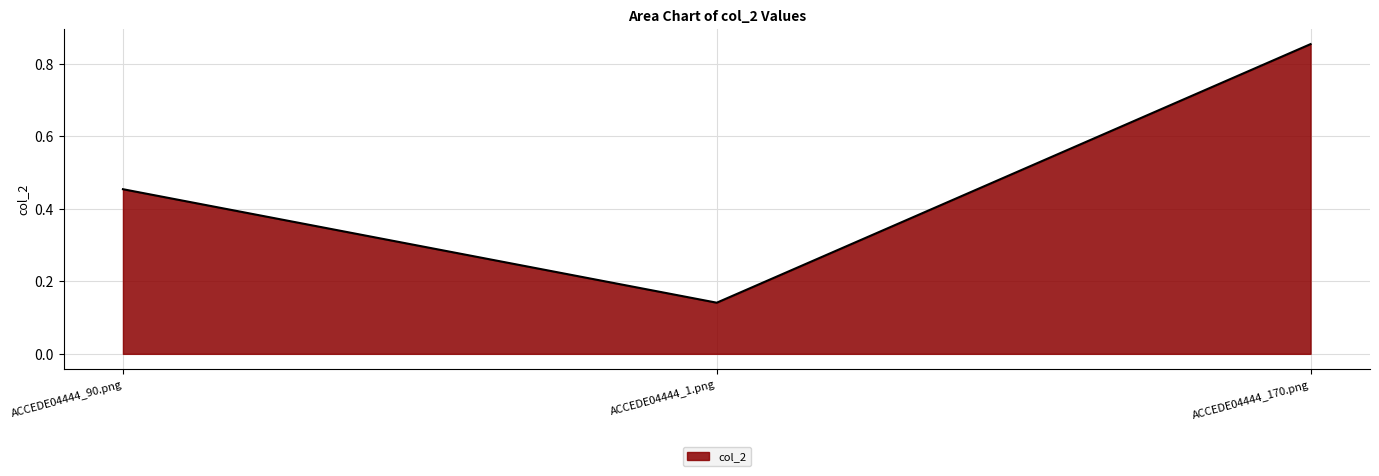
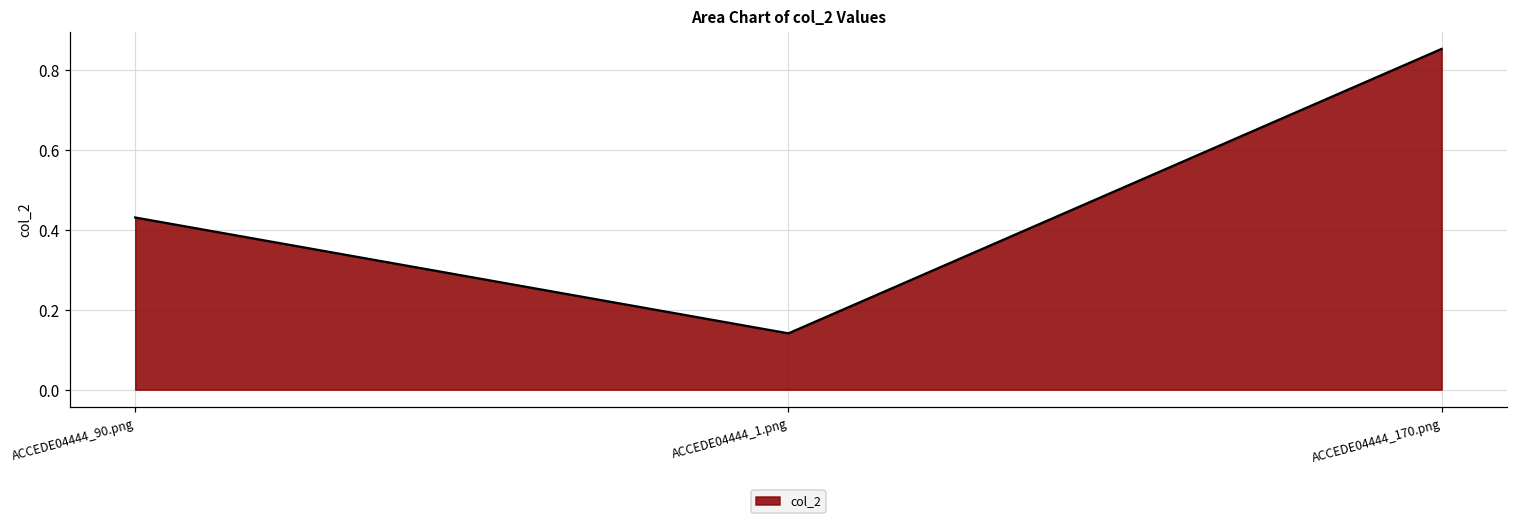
  {
-   "ACCEDE04444_90.png": 0.45,
+   "ACCEDE04444_90.png": 0.43,
    "ACCEDE04444_1.png": 0.14,
    "ACCEDE04444_170.png": 0.85
  }
